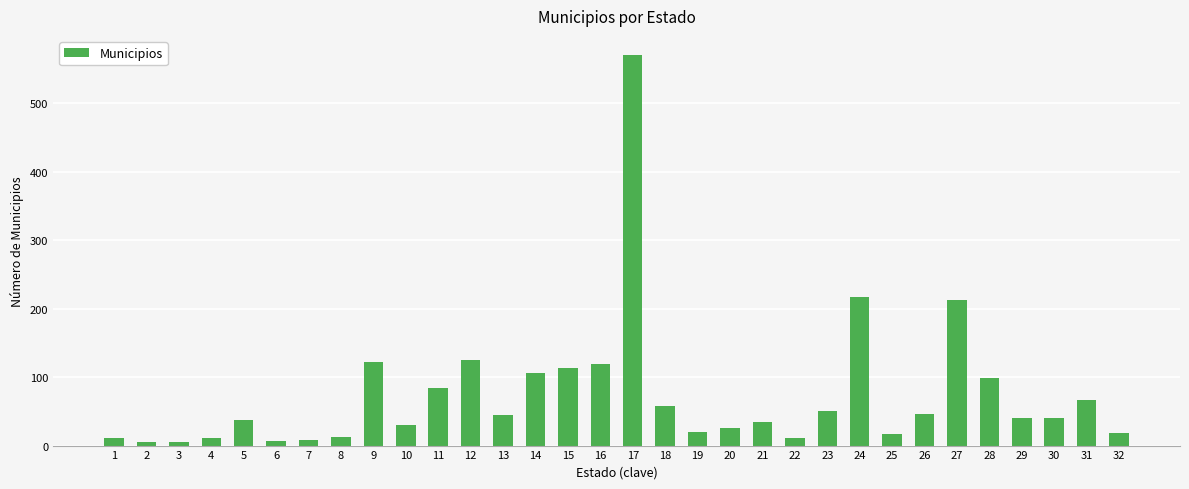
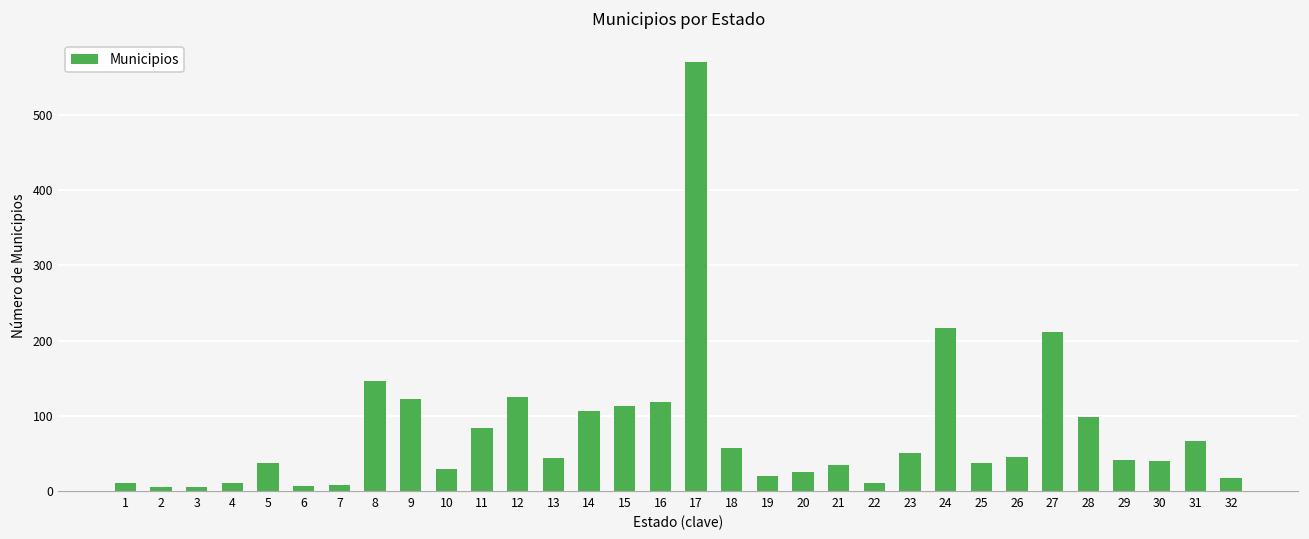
  {
    "1": 10,
    "2": 10,
    "3": 10,
    "4": 10,
    "5": 40,
    "6": 10,
    "7": 10,
-   "8": 10,
+   "8": 150,
    "9": 120,
    "10": 30,
    "11": 80,
    "12": 130,
    "13": 40,
    "14": 110,
    "15": 110,
    "16": 120,
    "17": 570,
    "18": 60,
    "19": 20,
    "20": 30,
    "21": 40,
    "22": 10,
    "23": 50,
    "24": 220,
-   "25": 20,
+   "25": 40,
    "26": 50,
    "27": 210,
    "28": 100,
    "29": 40,
    "30": 40,
    "31": 70,
    "32": 20
  }
